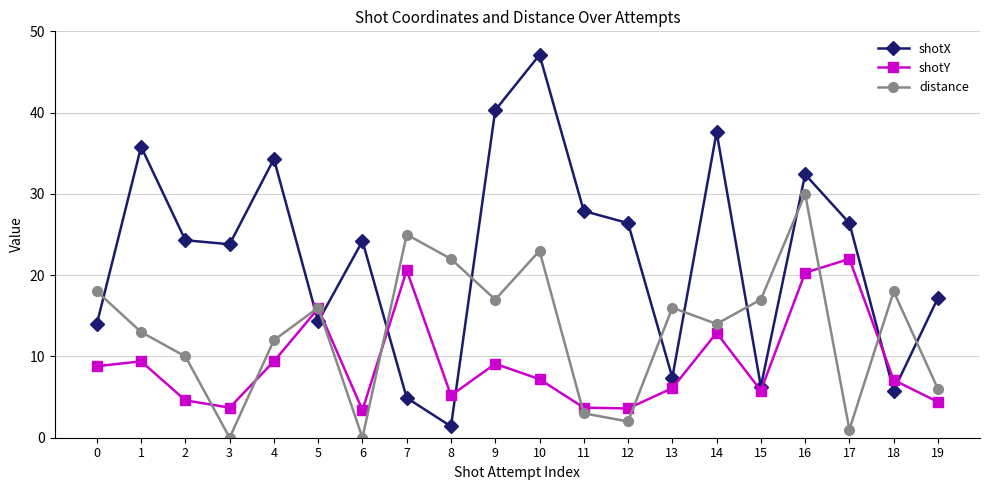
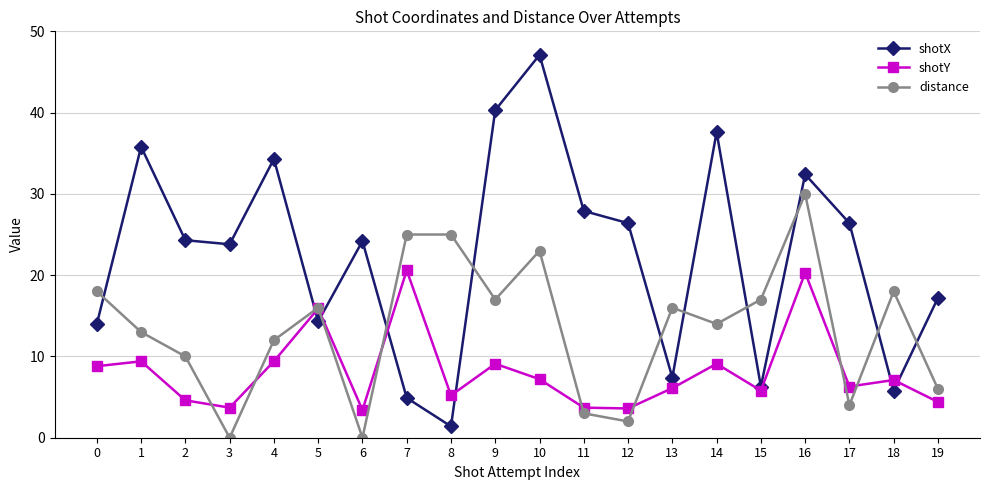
  {
    "shotX": {
      "0": 14,
      "1": 36,
      "2": 24,
      "3": 24,
      "4": 34,
      "5": 14,
      "6": 24,
      "7": 5,
      "8": 1,
      "9": 40,
      "10": 47,
      "11": 28,
      "12": 26,
      "13": 7,
      "14": 38,
      "15": 6,
      "16": 32,
      "17": 26,
      "18": 6,
      "19": 17
    },
    "shotY": {
      "0": 9,
      "1": 9,
      "2": 5,
      "3": 4,
      "4": 9,
      "6": 3,
      "7": 21,
      "8": 5,
      "9": 9,
      "10": 7,
      "11": 4,
      "12": 4,
      "13": 6,
-     "14": 13,
+     "14": 9,
      "15": 6,
      "16": 20,
-     "17": 22,
+     "17": 6,
      "18": 7,
      "19": 4
    },
    "distance": {
      "0": 18,
      "1": 13,
      "2": 10,
      "3": 0,
      "4": 12,
      "6": 0,
      "7": 25,
-     "8": 22,
+     "8": 25,
      "9": 17,
      "10": 23,
      "11": 3,
      "12": 2,
      "13": 16,
      "14": 14,
      "15": 17,
      "16": 30,
-     "17": 1,
+     "17": 4,
      "18": 18,
      "19": 6
    }
  }
